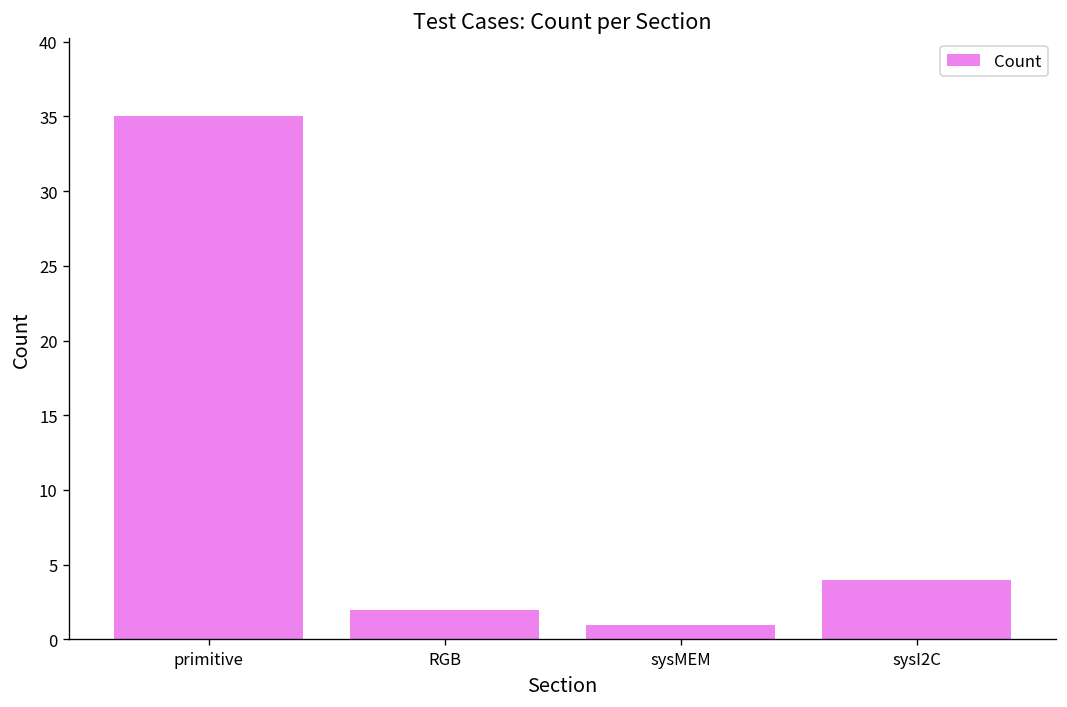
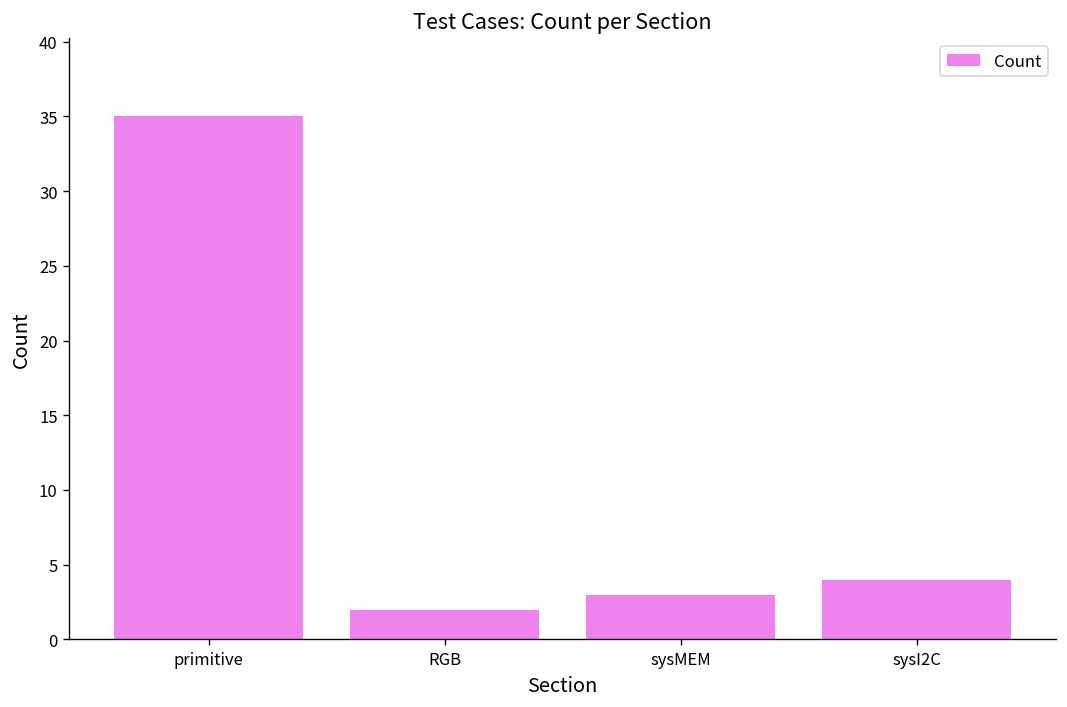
  {
    "primitive": 35,
    "RGB": 2,
-   "sysMEM": 1,
+   "sysMEM": 3,
    "sysI2C": 4
  }
